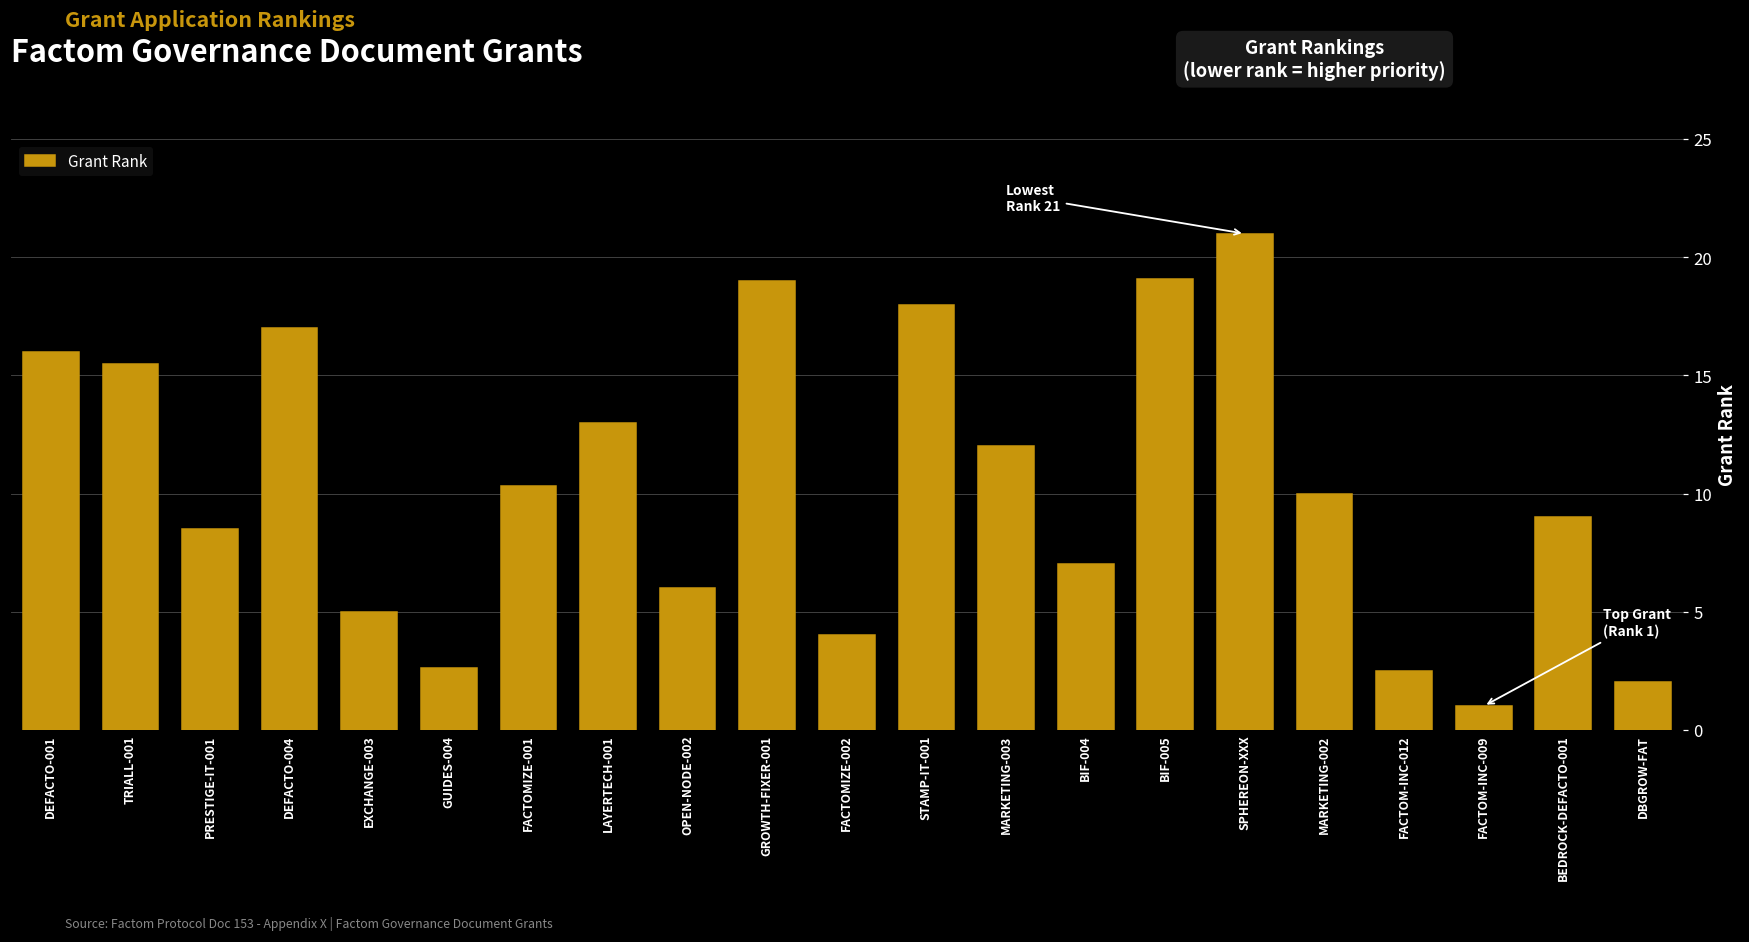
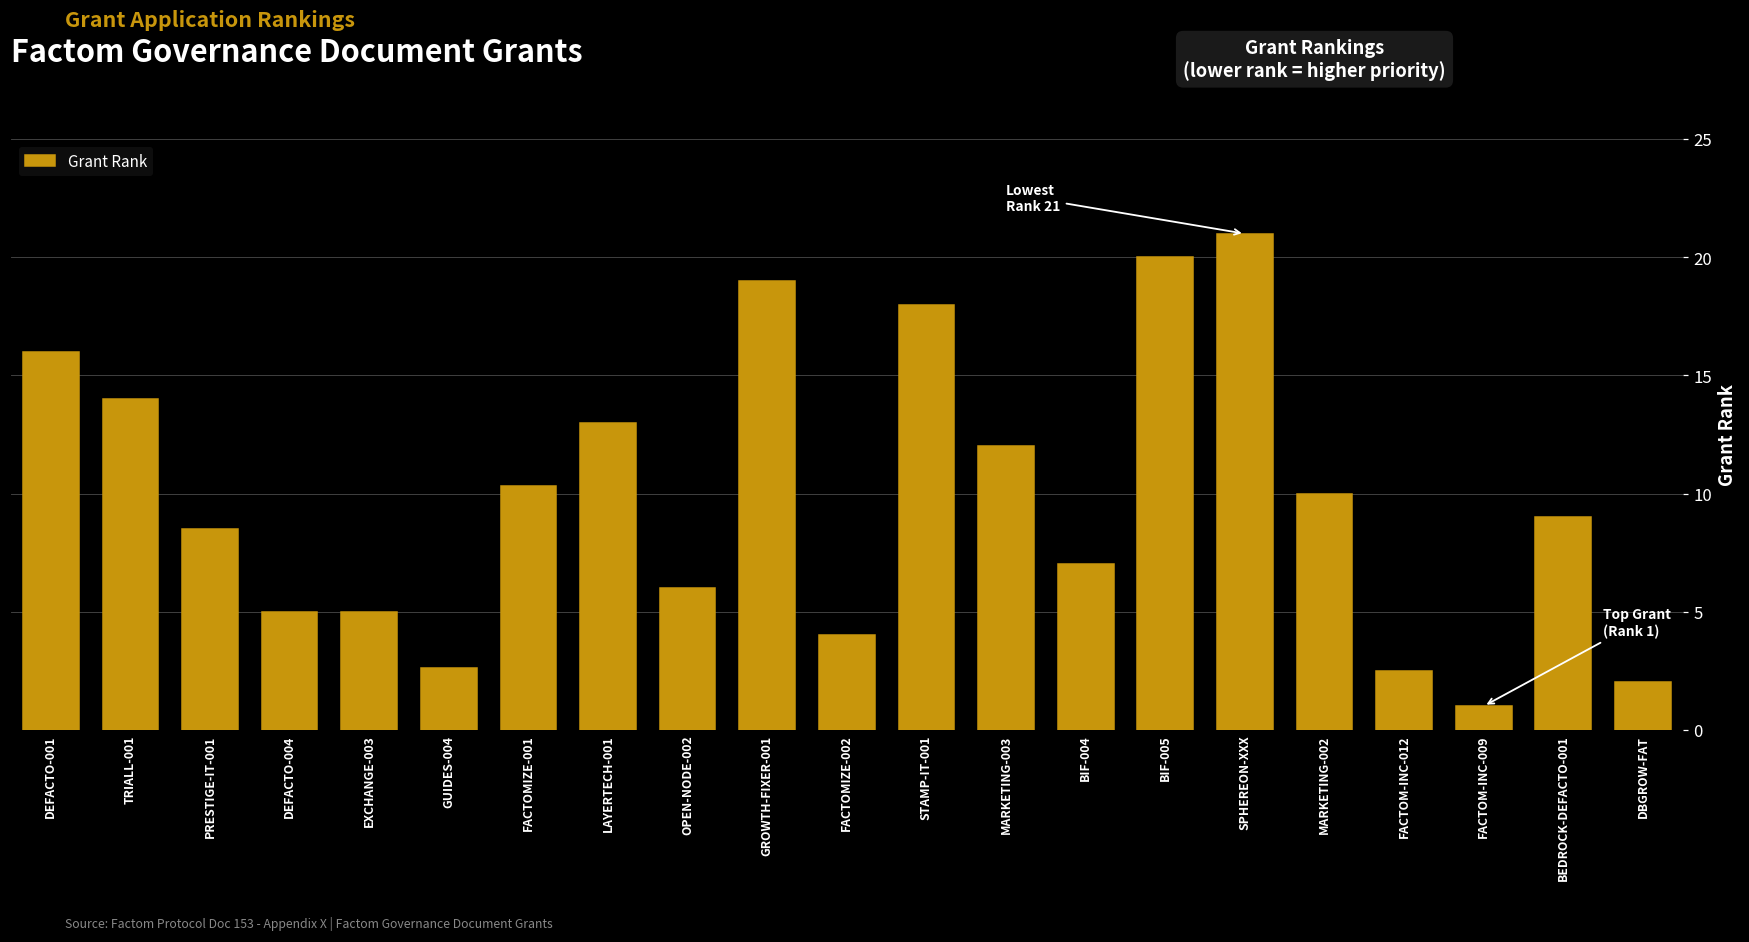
  {
    "DEFACTO-001": 16.0,
-   "TRIALL-001": 15.5,
+   "TRIALL-001": 14.0,
    "PRESTIGE-IT-001": 8.5,
-   "DEFACTO-004": 17,
+   "DEFACTO-004": 5,
    "EXCHANGE-003": 5.0,
    "GUIDES-004": 2.6,
    "FACTOMIZE-001": 10.3,
    "LAYERTECH-001": 13.0,
    "OPEN-NODE-002": 6.0,
    "GROWTH-FIXER-001": 19.0,
    "FACTOMIZE-002": 4.0,
    "STAMP-IT-001": 18.0,
    "MARKETING-003": 12.0,
    "BIF-004": 7.0,
-   "BIF-005": 19.1,
+   "BIF-005": 20.0,
    "MARKETING-002": 10.0,
    "FACTOM-INC-012": 2.5,
    "DBGROW-FAT": 2.0
  }
